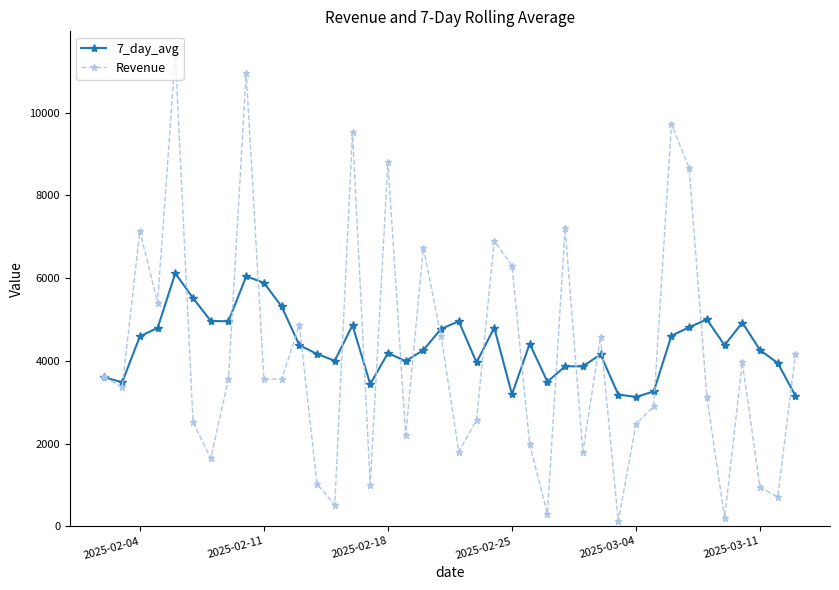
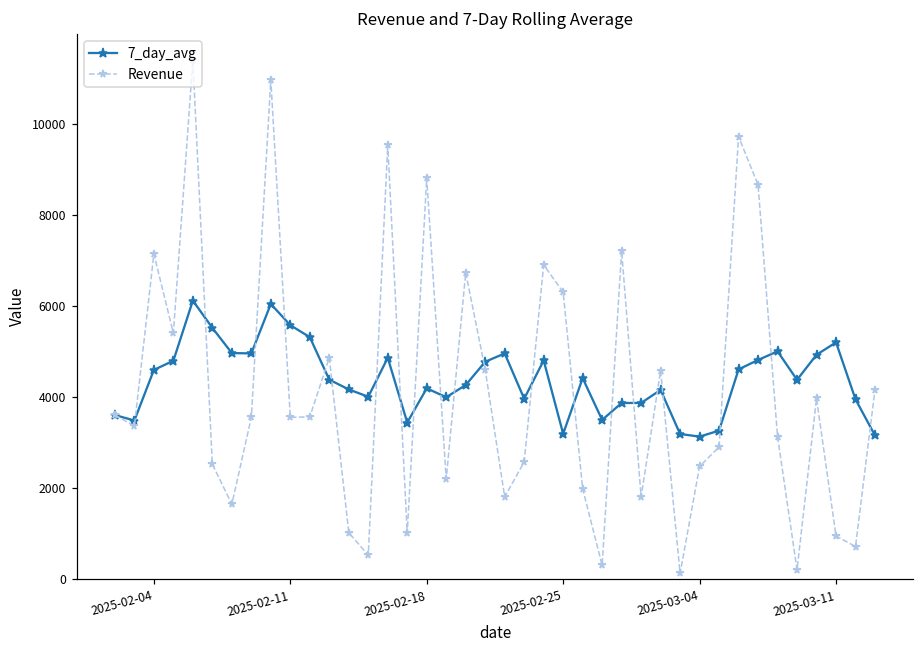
  {
    "7_day_avg": {
      "2025-02-04": 4600,
-     "2025-02-11": 5900,
+     "2025-02-11": 5600,
      "2025-02-18": 4200,
      "2025-02-25": 3200,
      "2025-03-04": 3100,
-     "2025-03-11": 4300
+     "2025-03-11": 5200
    },
    "Revenue": {
      "2025-02-04": 7100,
      "2025-02-11": 3600,
      "2025-02-18": 8800,
      "2025-02-25": 6300,
      "2025-03-04": 2500,
      "2025-03-11": 900
    }
  }
